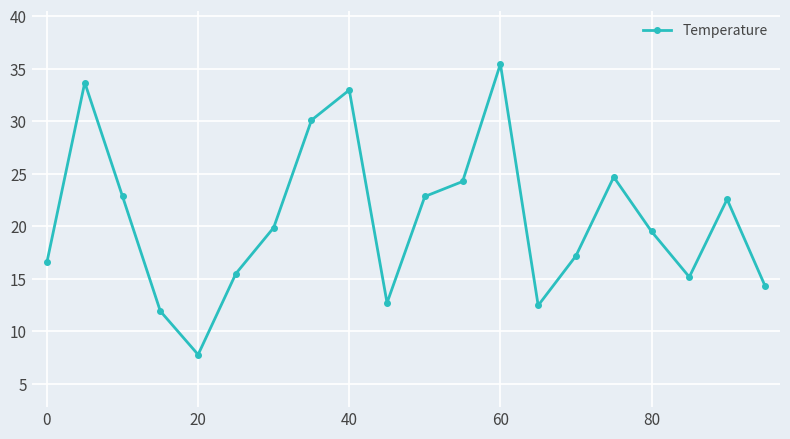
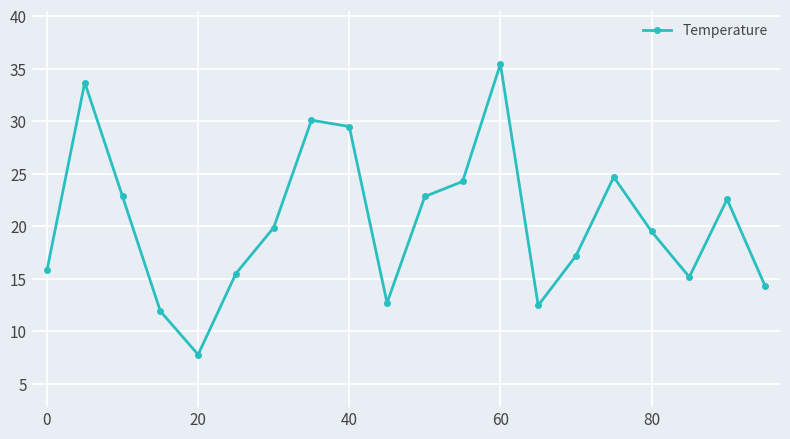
  {
-   "0": 16.6,
+   "0": 15.8,
    "20": 7.8,
-   "40": 33.0,
+   "40": 29.5,
    "60": 35.4,
    "80": 19.5
  }
